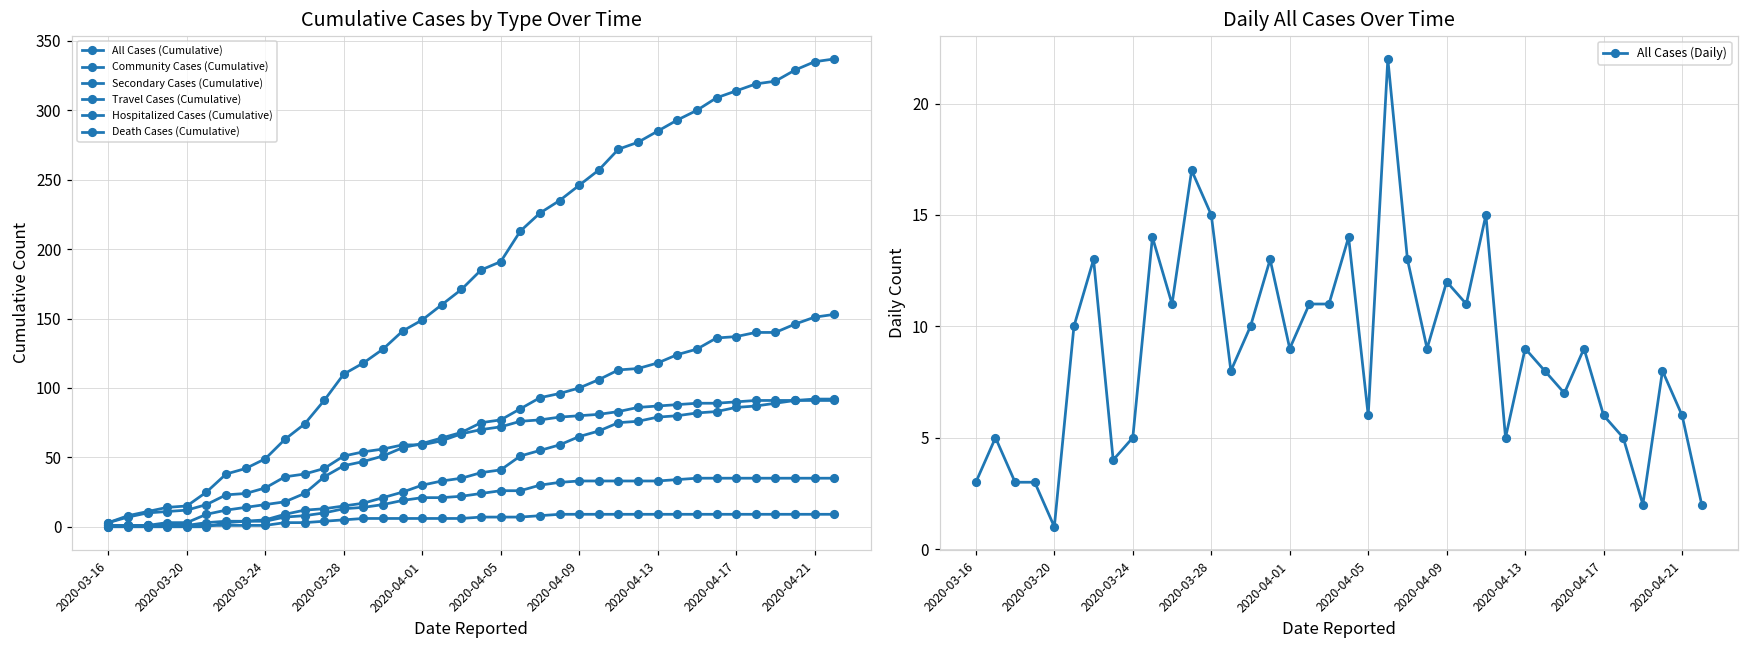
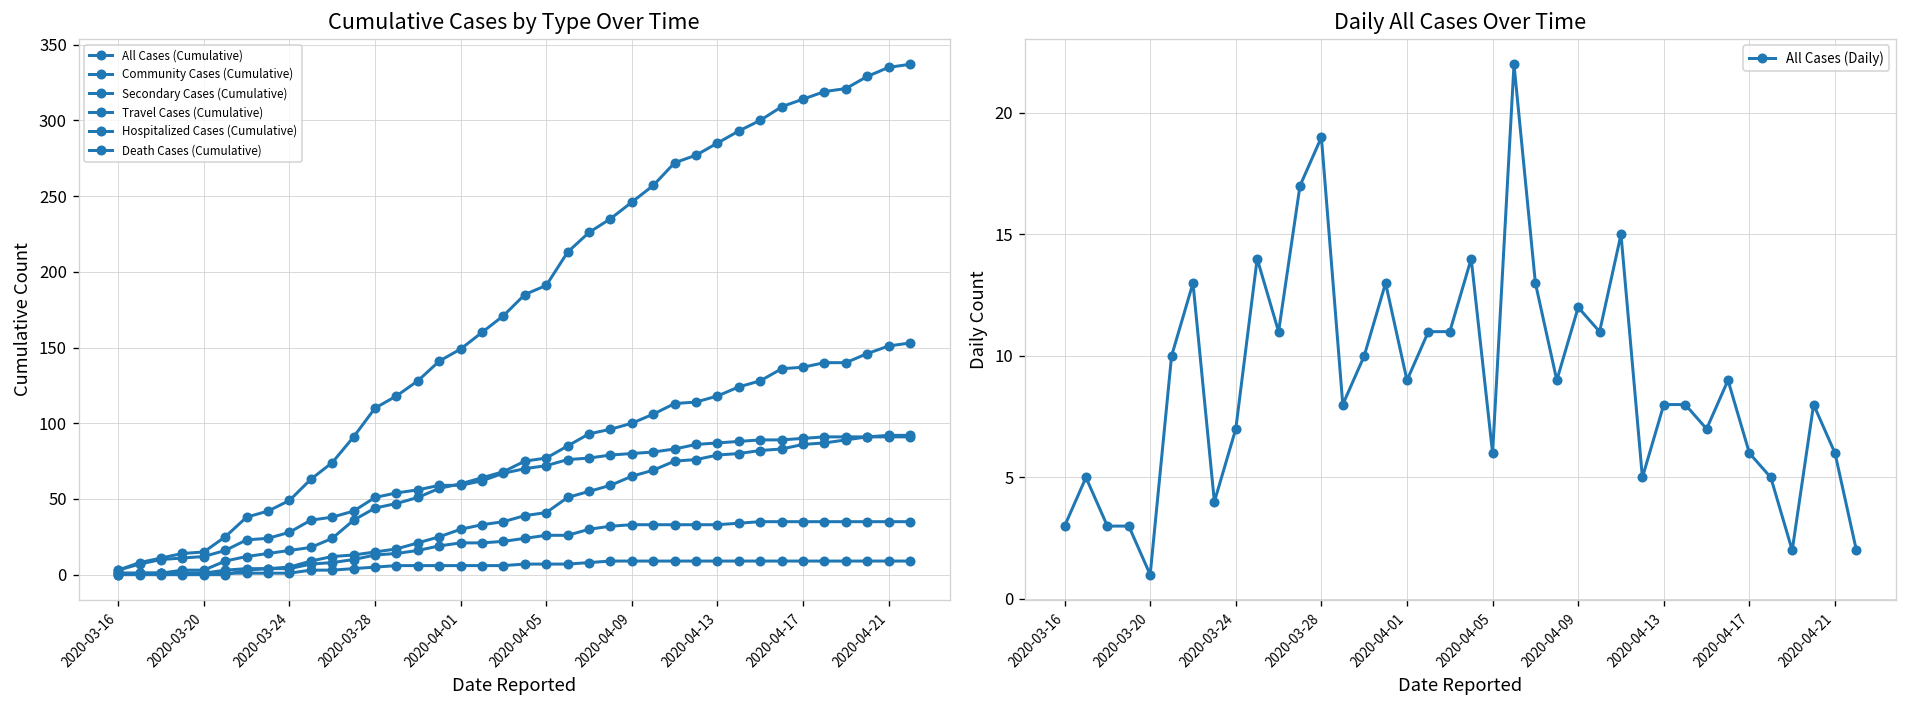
  {
    "Daily All Cases Over Time": {
      "2020-03-16": 3,
      "2020-03-20": 1,
-     "2020-03-24": 5,
-     "2020-03-28": 15,
+     "2020-03-24": 7,
+     "2020-03-28": 19,
      "2020-04-01": 9,
      "2020-04-05": 6,
      "2020-04-09": 12,
-     "2020-04-13": 9,
+     "2020-04-13": 8,
      "2020-04-17": 6,
      "2020-04-21": 6
    }
  }
